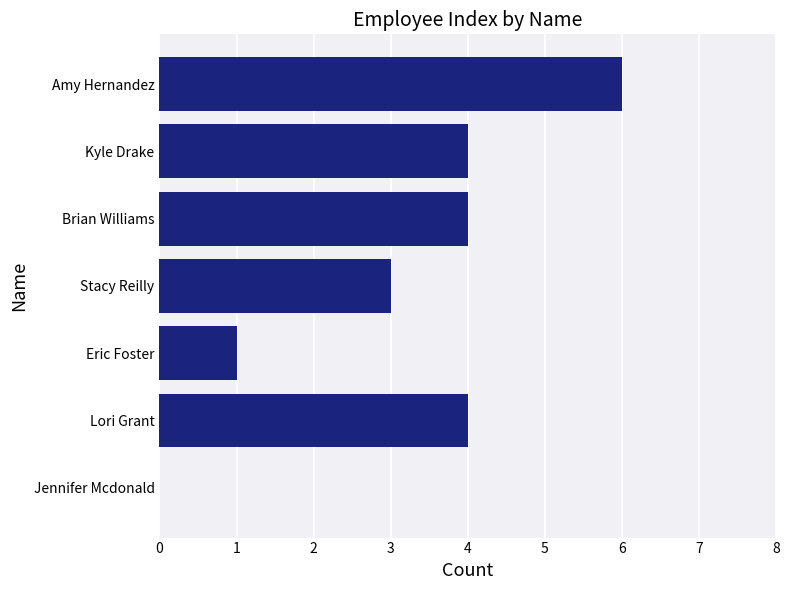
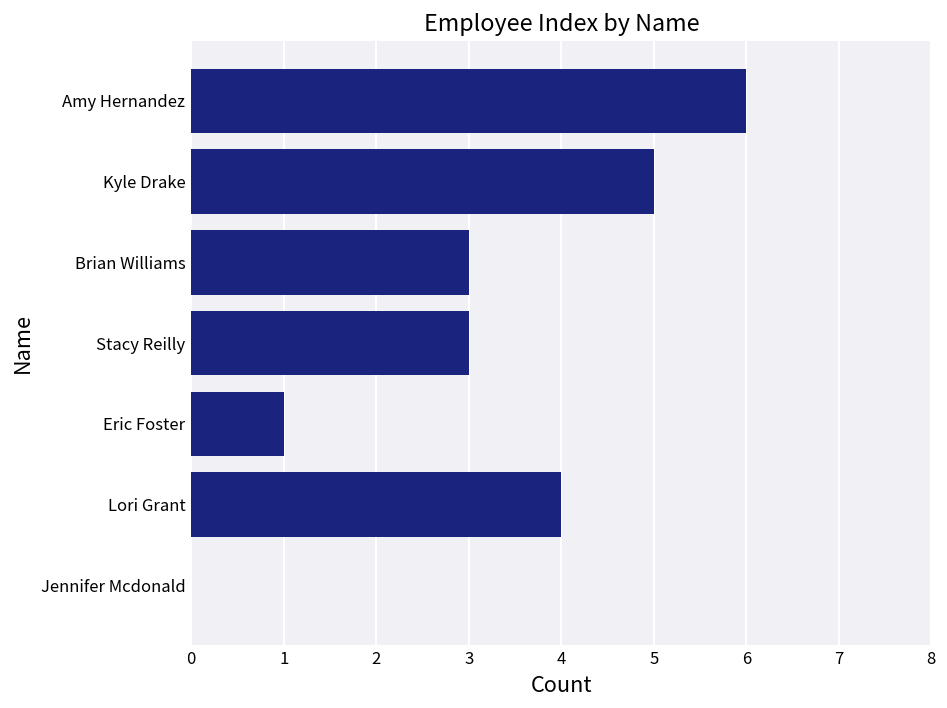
  {
    "Amy Hernandez": 6,
-   "Kyle Drake": 4,
-   "Brian Williams": 4,
+   "Kyle Drake": 5,
+   "Brian Williams": 3,
    "Stacy Reilly": 3,
    "Eric Foster": 1,
    "Lori Grant": 4,
    "Jennifer Mcdonald": 0
  }
